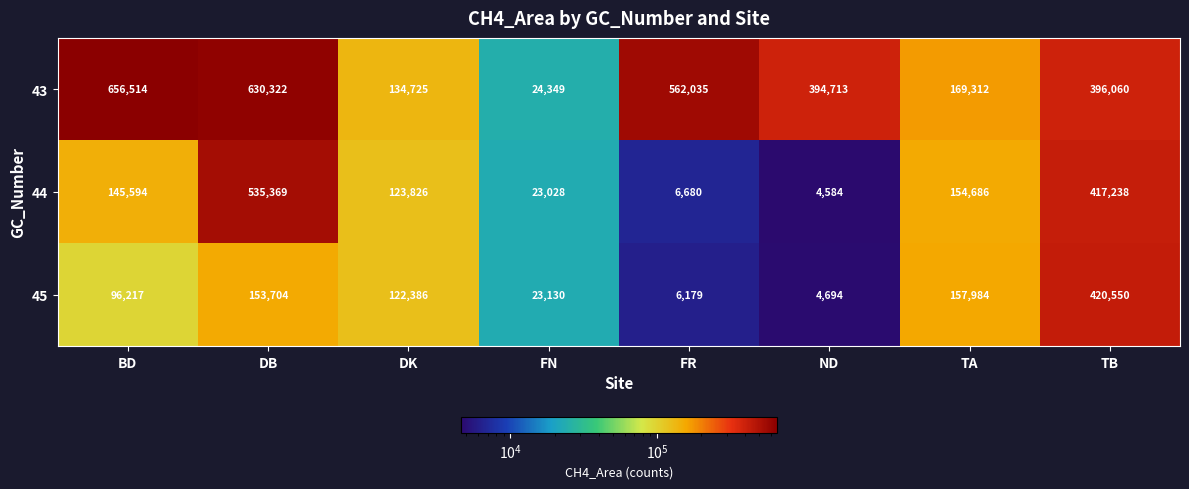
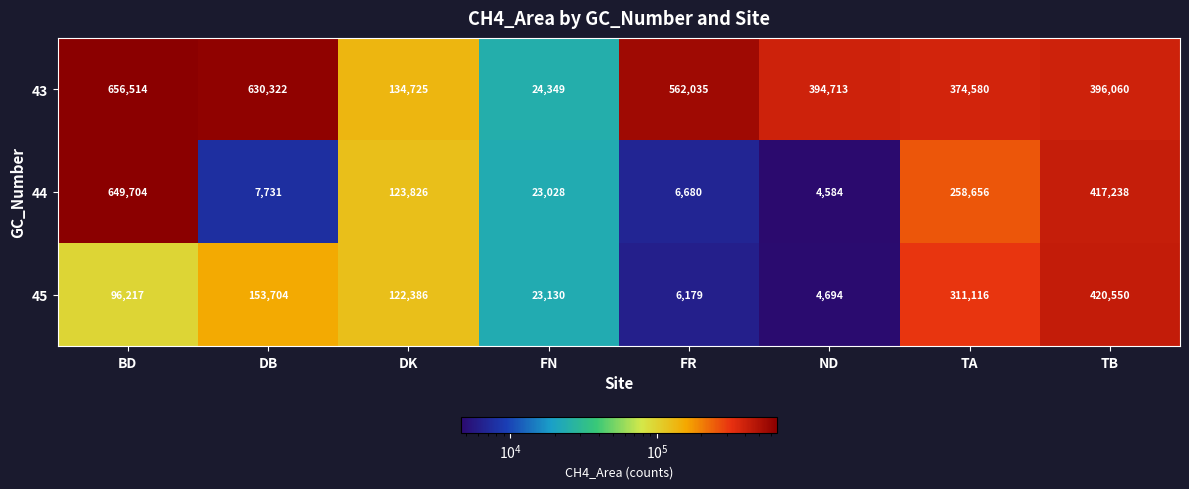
  {
    "43": {
      "BD": "656,514",
      "DB": "630,322",
      "DK": "134,725",
      "FN": "24,349",
      "FR": "562,035",
      "ND": "394,713",
-     "TA": "169,312",
+     "TA": "374,580",
      "TB": "396,060"
    },
    "44": {
-     "BD": "145,594",
-     "DB": "535,369",
+     "BD": "649,704",
+     "DB": "7,731",
      "DK": "123,826",
      "FN": "23,028",
      "FR": "6,680",
      "ND": "4,584",
-     "TA": "154,686",
+     "TA": "258,656",
      "TB": "417,238"
    },
    "45": {
      "BD": "96,217",
      "DB": "153,704",
      "DK": "122,386",
      "FN": "23,130",
      "FR": "6,179",
      "ND": "4,694",
-     "TA": "157,984",
+     "TA": "311,116",
      "TB": "420,550"
    }
  }
